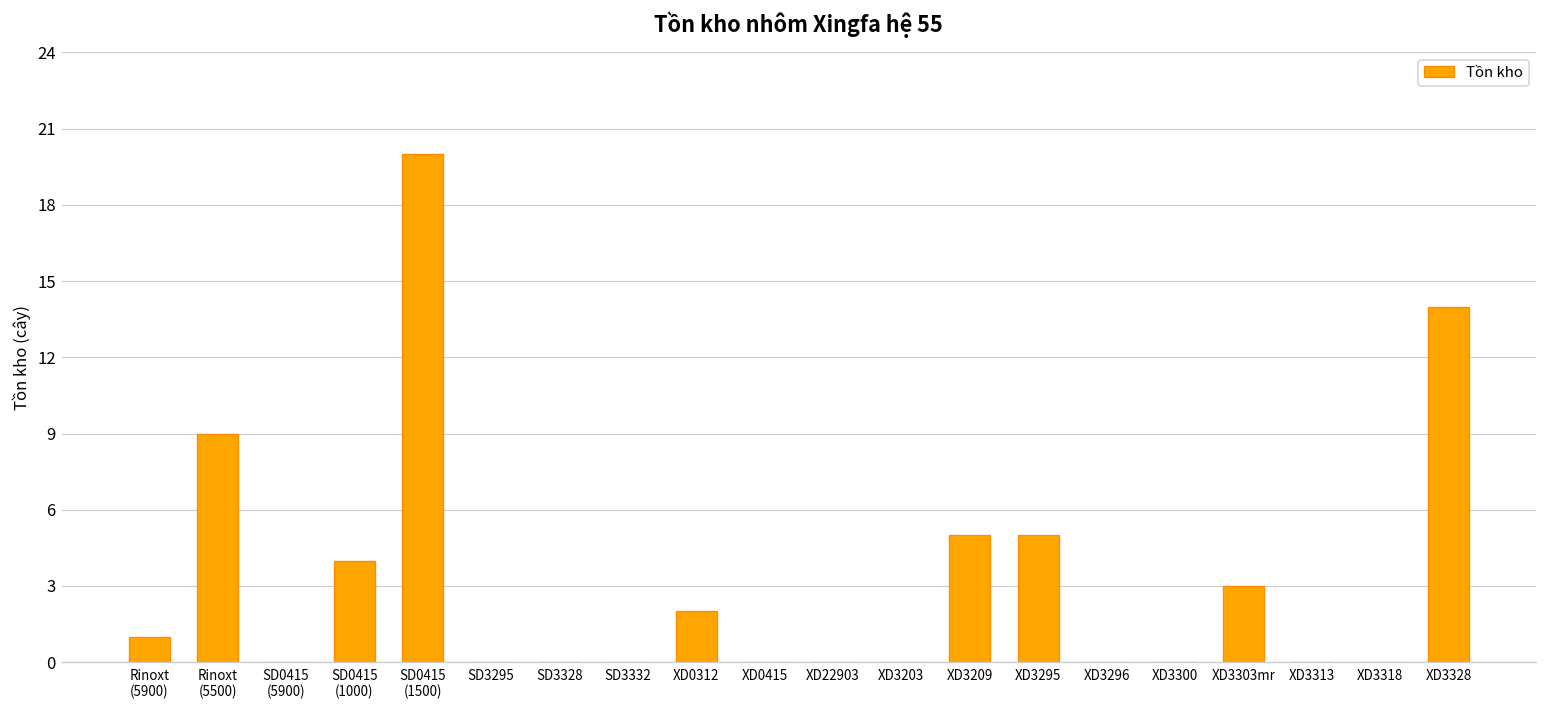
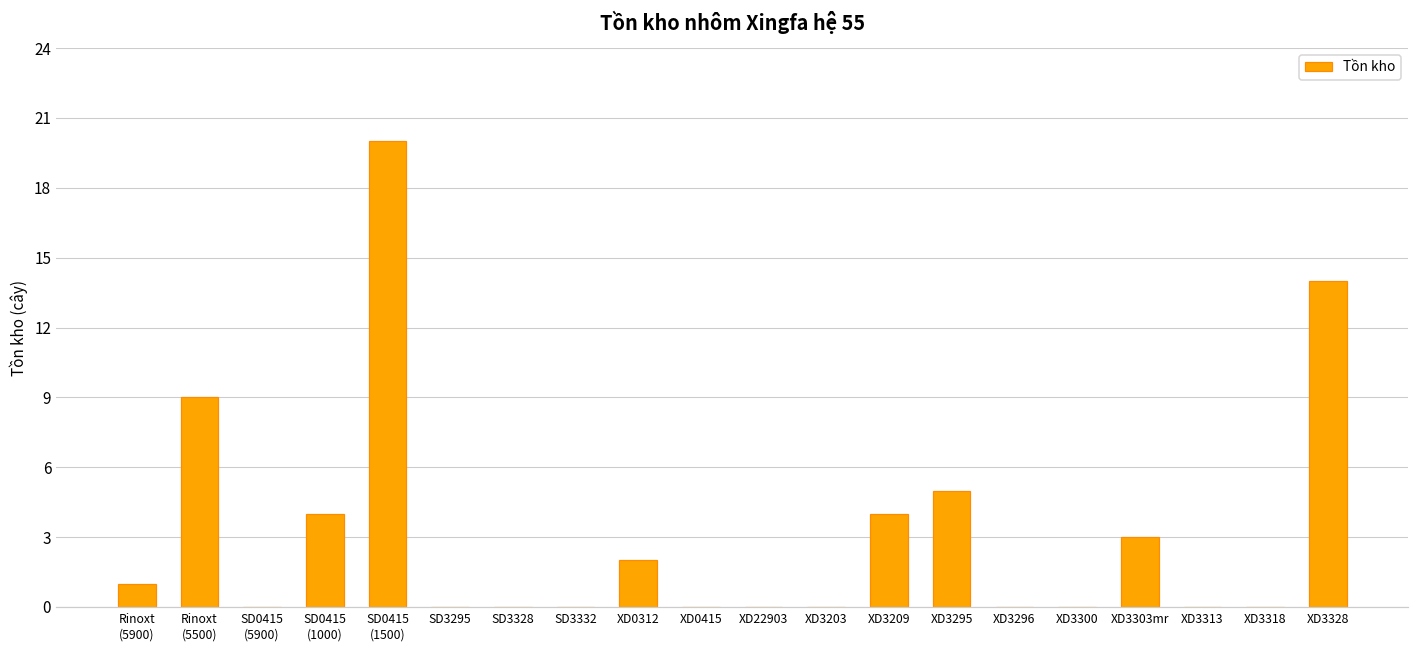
  {
    "Rinoxt (5900)": 1,
    "Rinoxt (5500)": 9,
    "SD0415 (5900)": 0,
    "SD0415 (1000)": 4,
    "SD0415 (1500)": 20,
    "SD3295": 0,
    "SD3328": 0,
    "SD3332": 0,
    "XD0312": 2,
    "XD0415": 0,
    "XD22903": 0,
    "XD3203": 0,
-   "XD3209": 5,
+   "XD3209": 4,
    "XD3295": 5,
    "XD3296": 0,
    "XD3300": 0,
    "XD3303mr": 3,
    "XD3313": 0,
    "XD3318": 0,
    "XD3328": 14
  }
